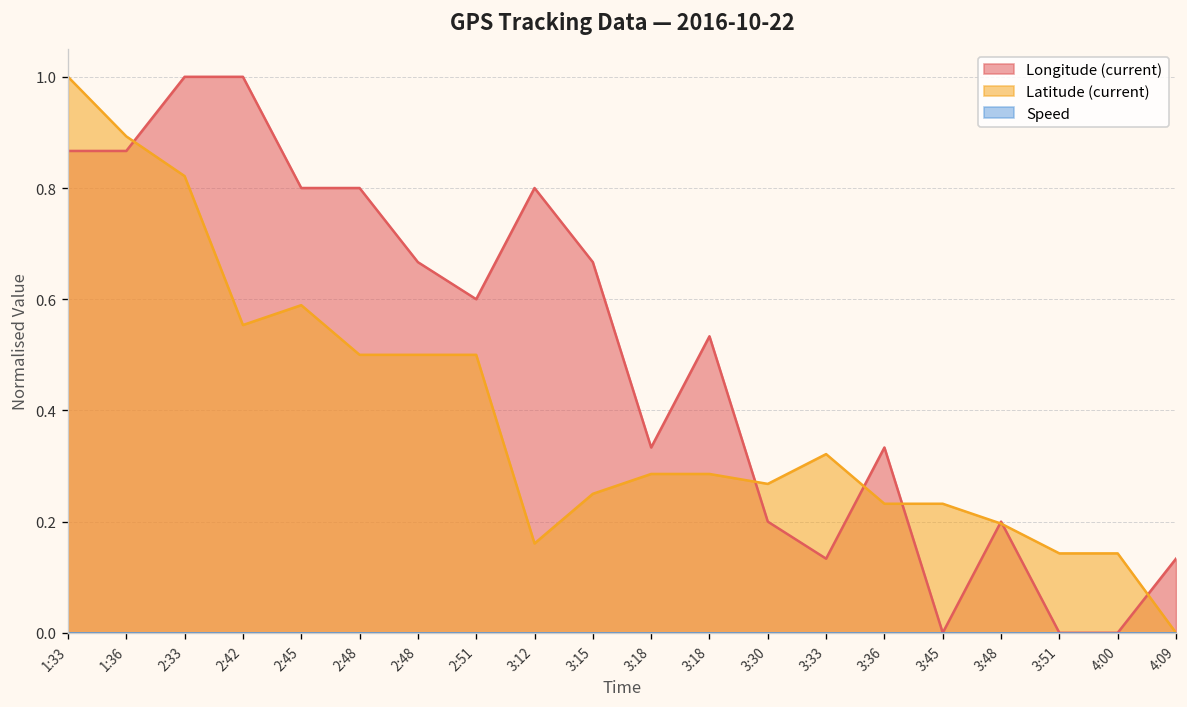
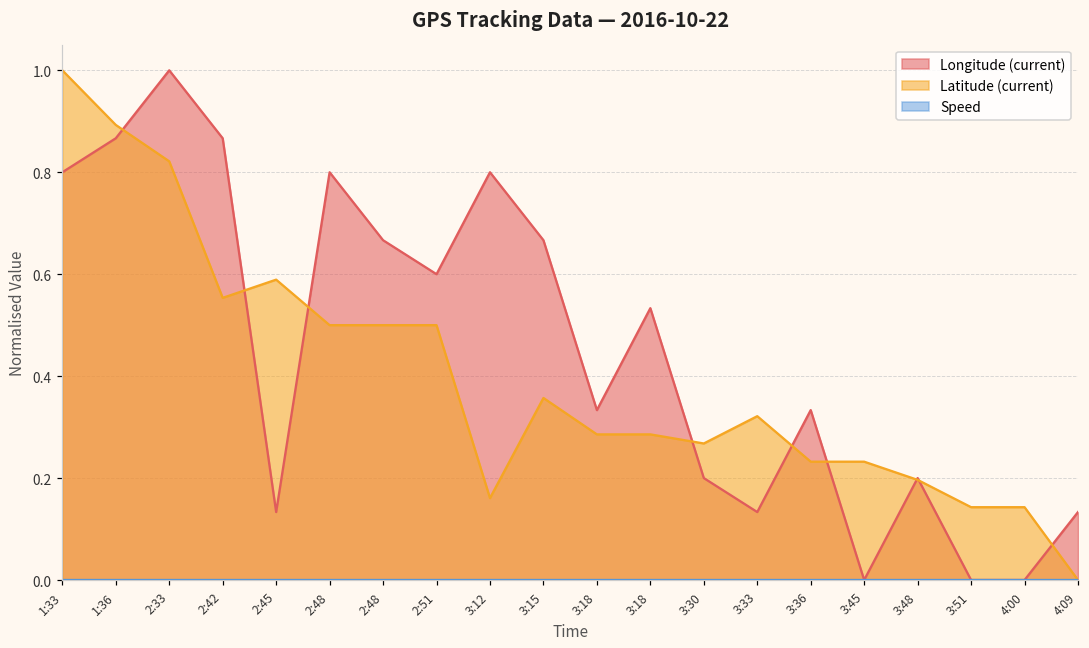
  {
    "Longitude (current)": {
-     "1:33": 0.87,
+     "1:33": 0.80,
      "1:36": 0.87,
      "2:33": 1.00,
-     "2:42": 1.00,
-     "2:45": 0.80,
+     "2:42": 0.87,
+     "2:45": 0.13,
      "2:51": 0.60,
      "3:12": 0.80,
      "3:15": 0.67,
      "3:30": 0.20,
      "3:33": 0.13,
      "3:36": 0.33,
      "4:09": 0.13
    },
    "Latitude (current)": {
      "1:33": 1.00,
      "1:36": 0.89,
      "2:33": 0.82,
      "2:42": 0.55,
      "2:45": 0.59,
      "2:51": 0.50,
      "3:12": 0.16,
-     "3:15": 0.25,
+     "3:15": 0.36,
      "3:30": 0.27,
      "3:33": 0.32,
      "3:36": 0.23,
      "3:45": 0.23,
      "3:51": 0.14,
      "4:00": 0.14
    },
    "Speed": {
      "1:33": 0.00,
      "1:36": 0.00,
      "2:33": 0.00,
      "2:42": 0.00,
      "2:45": 0.00,
      "2:51": 0.00,
      "3:12": 0.00,
      "3:15": 0.00,
      "3:30": 0.00,
      "3:33": 0.00,
      "3:36": 0.00,
      "3:48": 0.00
    }
  }
